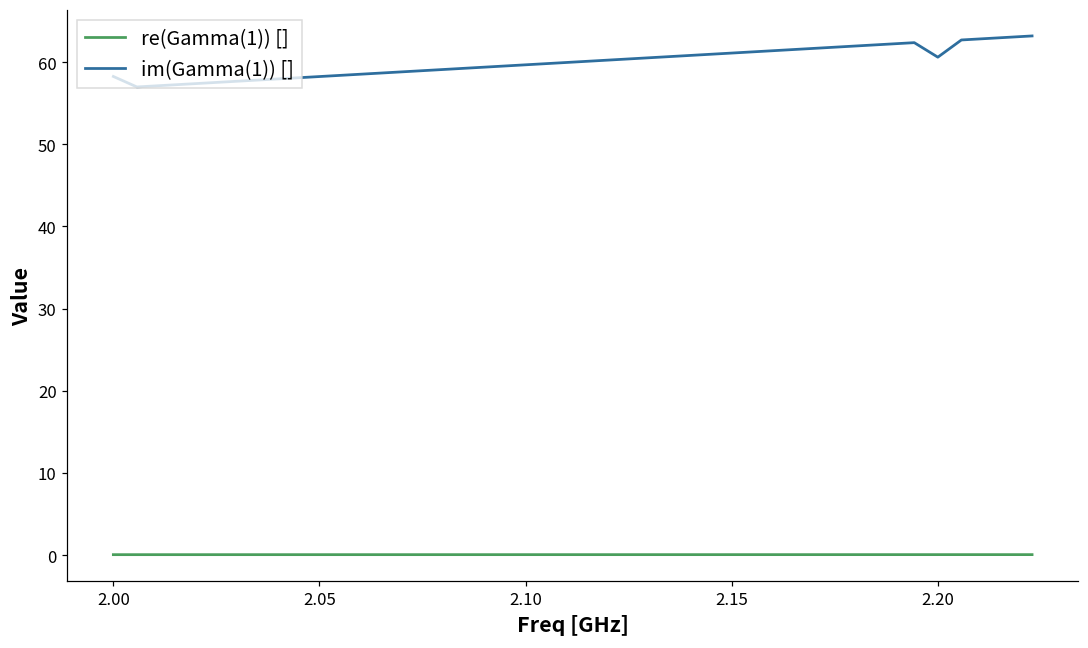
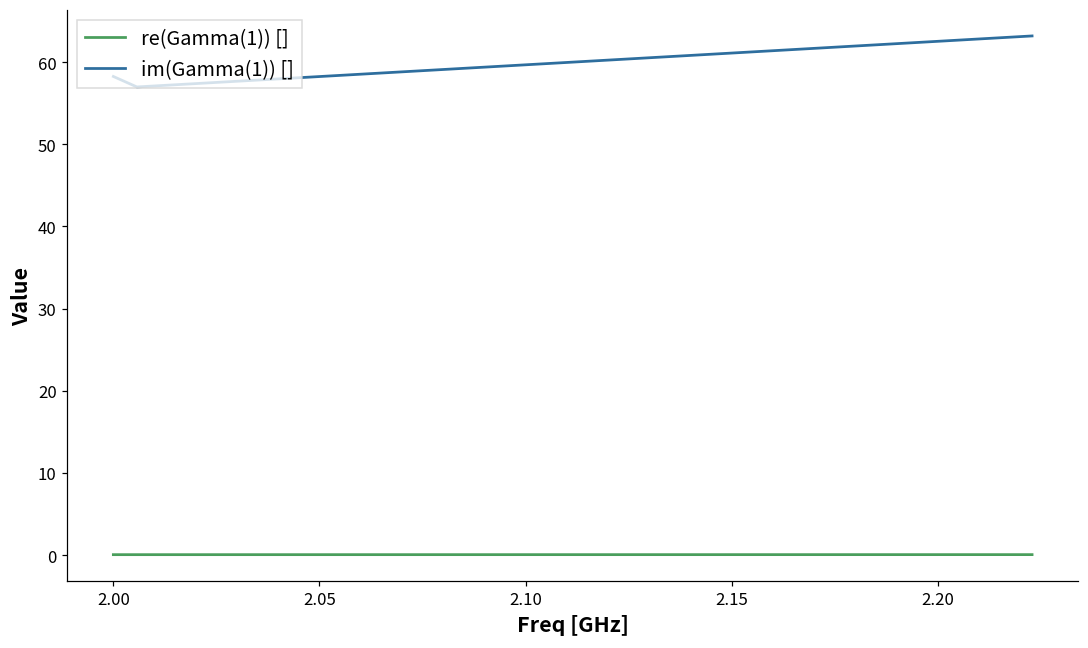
  {
    "re(Gamma(1)) []": {
      "2.00": 0,
      "2.20": 0
    },
    "im(Gamma(1)) []": {
-     "2.20": 61
+     "2.20": 63
    }
  }
